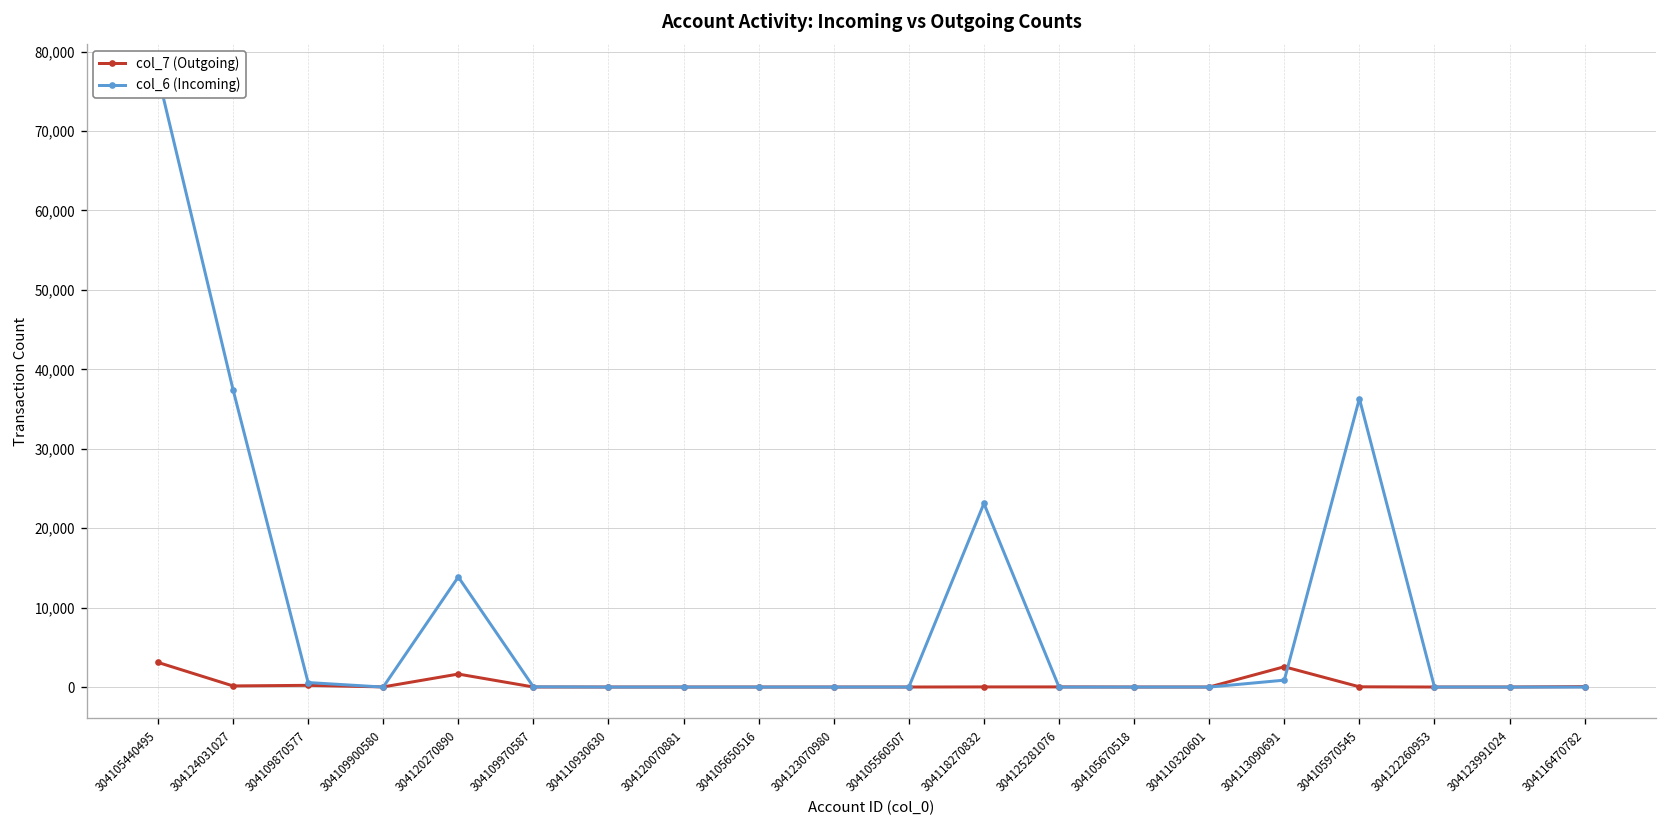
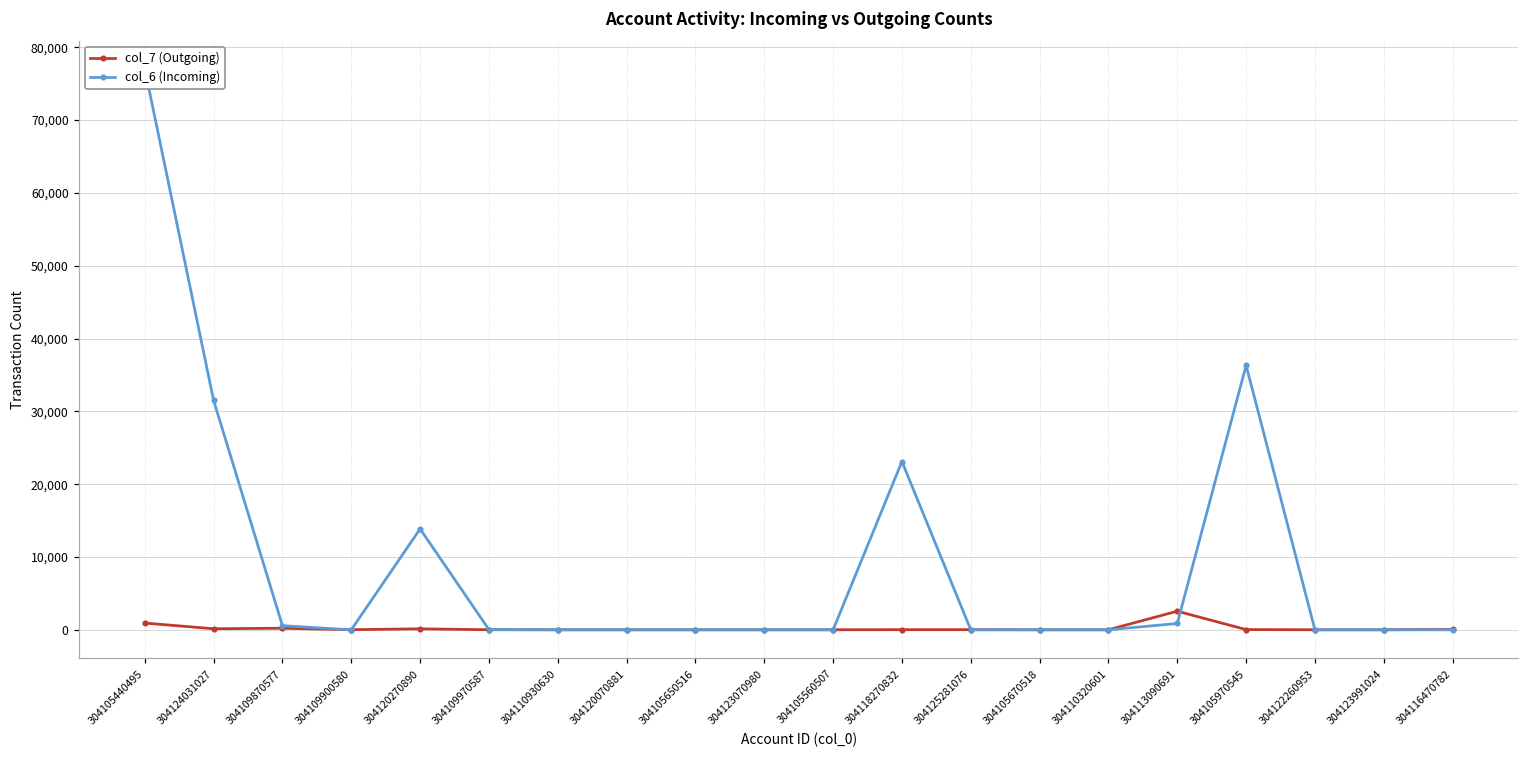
  {
    "col_7 (Outgoing)": {
-     "304105440495": "3,000",
+     "304105440495": "1,000",
      "304124031027": "0",
-     "304120270890": "2,000",
+     "304120270890": "0",
      "304118270832": "0",
      "304113090691": "3,000",
      "304105970545": "0"
    },
    "col_6 (Incoming)": {
-     "304124031027": "37,000",
+     "304124031027": "32,000",
      "304120270890": "14,000",
      "304118270832": "23,000",
      "304113090691": "1,000",
      "304105970545": "36,000"
    }
  }
